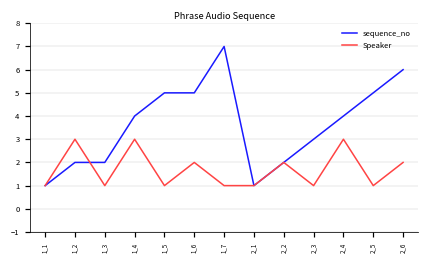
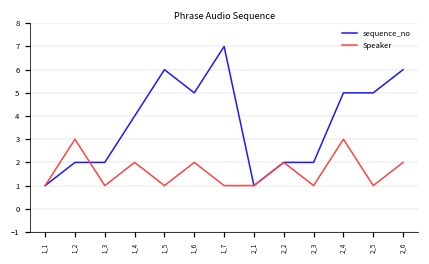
  {
    "sequence_no": {
      "1_2": 2,
      "1_3": 2,
      "1_4": 4,
-     "1_5": 5,
+     "1_5": 6,
      "1_6": 5,
      "1_7": 7,
-     "2_3": 3,
-     "2_4": 4,
+     "2_3": 2,
+     "2_4": 5,
      "2_5": 5,
      "2_6": 6
    },
    "Speaker": {
      "1_2": 3,
      "1_3": 1,
-     "1_4": 3,
+     "1_4": 2,
      "1_5": 1,
      "1_6": 2,
      "1_7": 1,
      "2_3": 1,
      "2_4": 3,
      "2_5": 1,
      "2_6": 2
    }
  }
